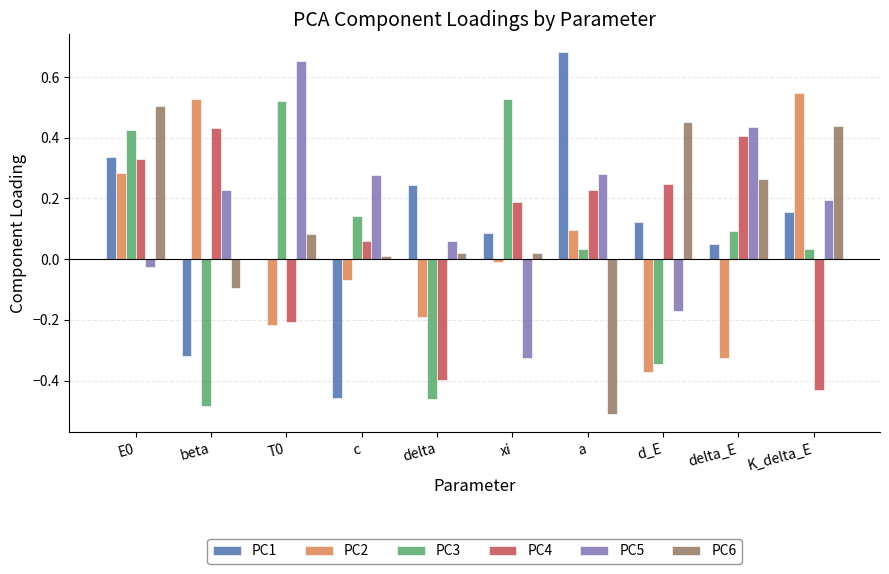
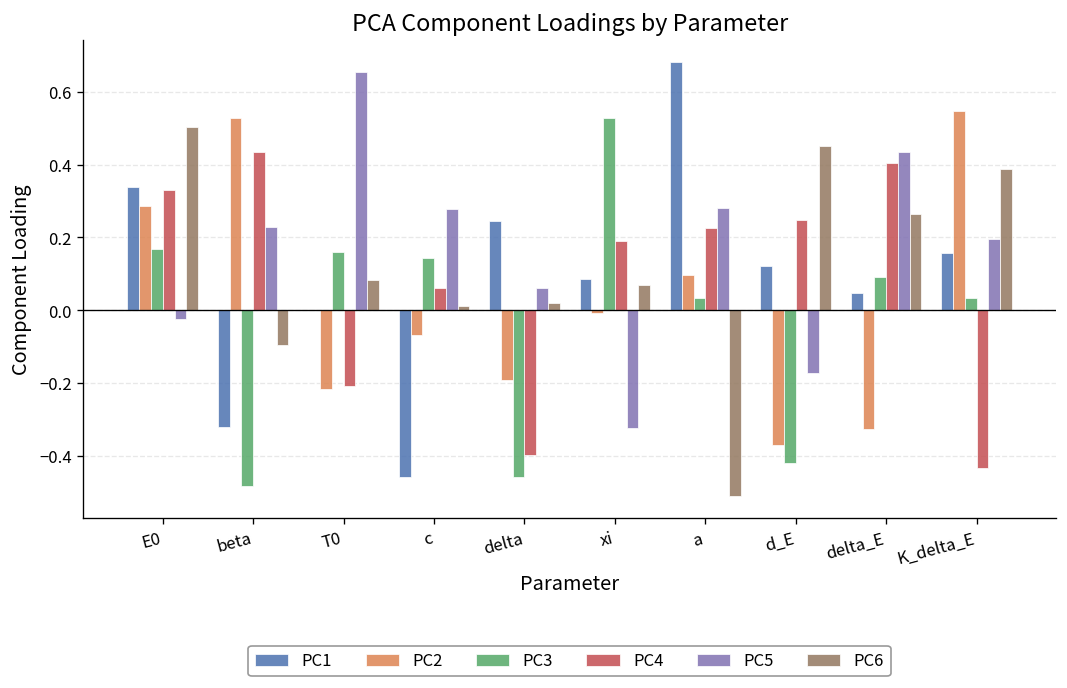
  {
    "PC3": {
-     "E0": 0.42,
+     "E0": 0.17,
      "beta": -0.48,
-     "T0": 0.52,
+     "T0": 0.16,
      "c": 0.14,
      "delta": -0.46,
      "xi": 0.53,
      "a": 0.03,
-     "d_E": -0.34,
+     "d_E": -0.42,
      "delta_E": 0.09,
      "K_delta_E": 0.03
    },
    "PC6": {
      "E0": 0.50,
      "beta": -0.10,
      "T0": 0.08,
      "c": 0.01,
      "delta": 0.02,
-     "xi": 0.02,
+     "xi": 0.07,
      "a": -0.51,
      "d_E": 0.45,
      "delta_E": 0.26,
-     "K_delta_E": 0.44
+     "K_delta_E": 0.39
    }
  }
